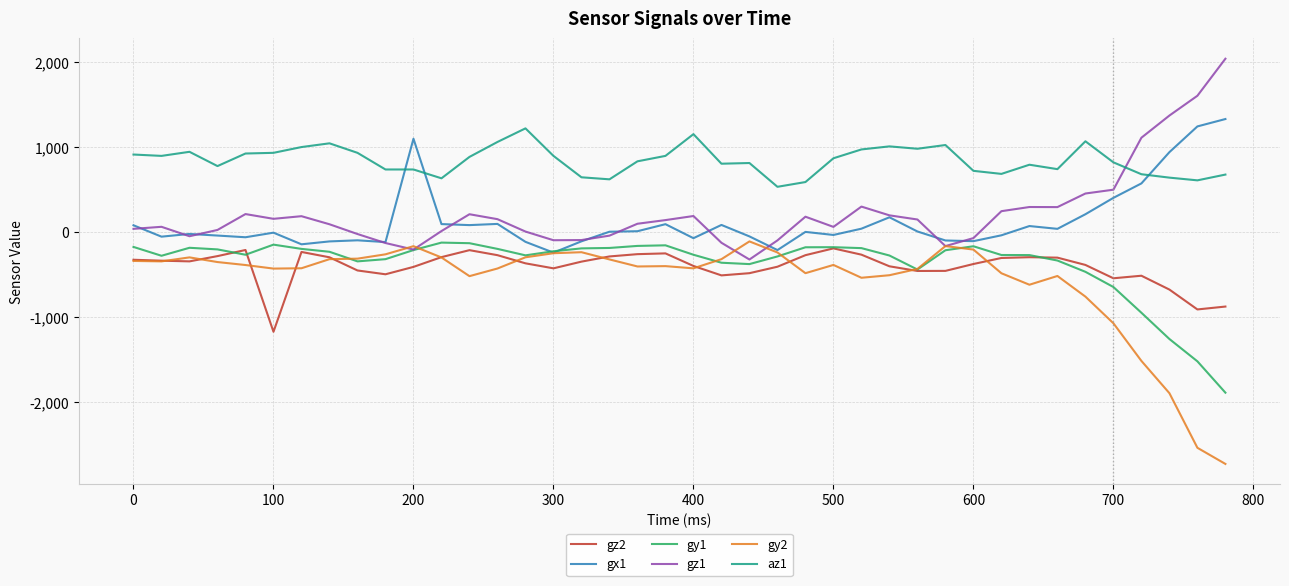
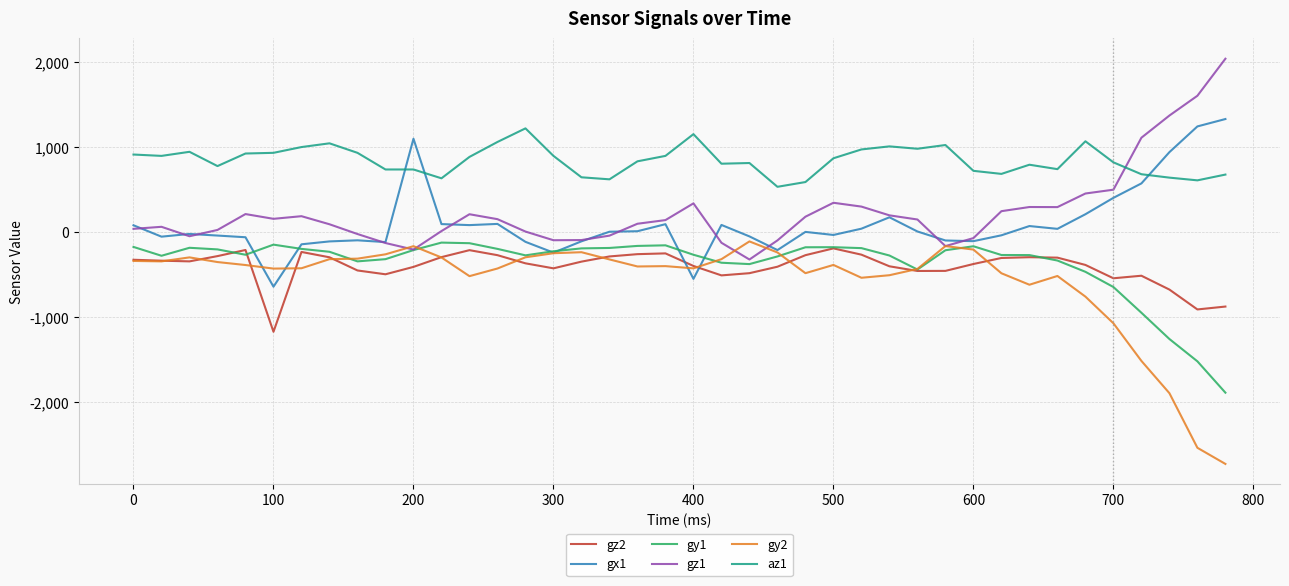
  {
    "gz2": {
      "100": "-1,200",
      "200": "-400",
      "300": "-400",
      "600": "-400",
      "700": "-500"
    },
    "gx1": {
      "0": "100",
-     "100": "0",
+     "100": "-600",
      "200": "1,100",
-     "400": "-100",
+     "400": "-500",
      "500": "0",
      "600": "-100",
      "700": "400"
    },
    "gz1": {
      "0": "0",
      "100": "200",
      "300": "-100",
-     "400": "200",
-     "500": "100",
+     "400": "300",
+     "500": "300",
      "600": "-100",
      "700": "500"
    },
    "gy2": {
      "100": "-400",
      "200": "-200",
      "500": "-400",
      "600": "-200",
      "700": "-1,100"
    }
  }
